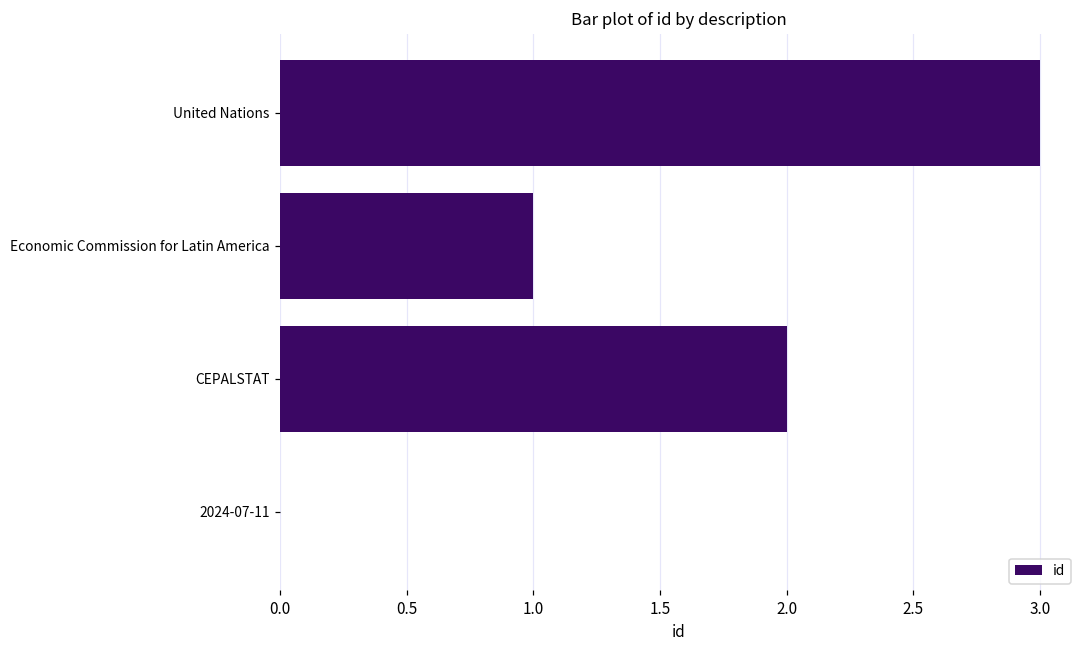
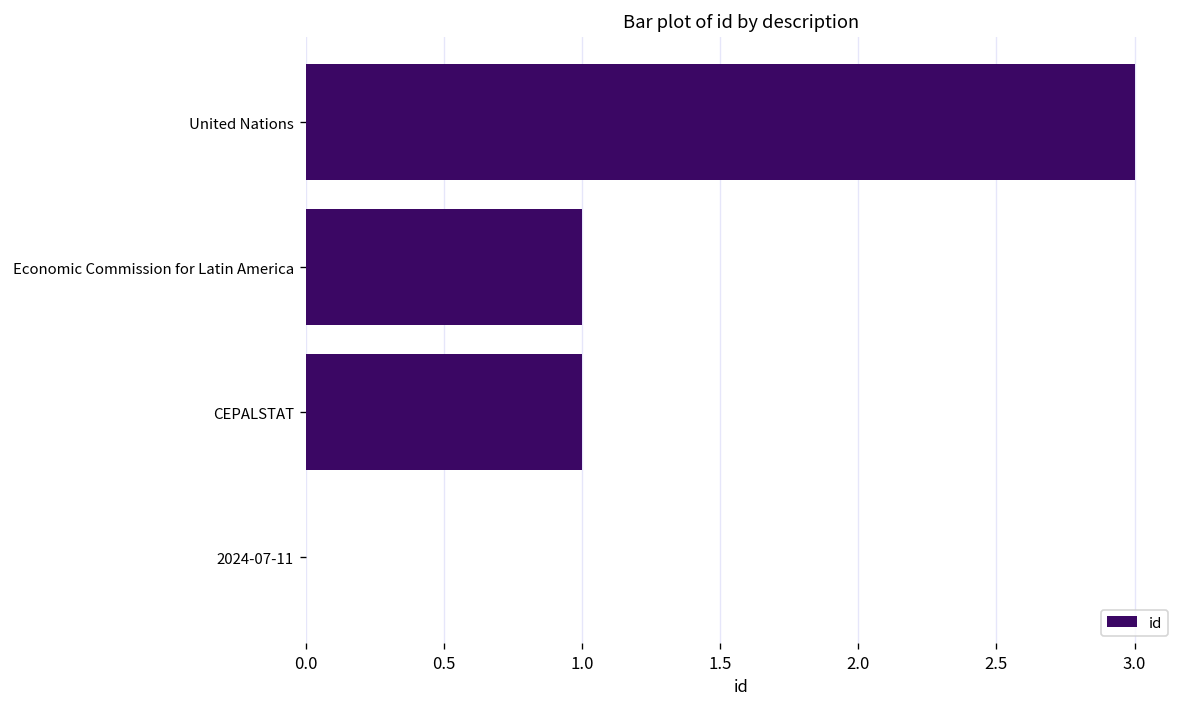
  {
    "United Nations": 3,
    "Economic Commission for Latin America": 1,
-   "CEPALSTAT": 2,
+   "CEPALSTAT": 1,
    "2024-07-11": 0
  }
